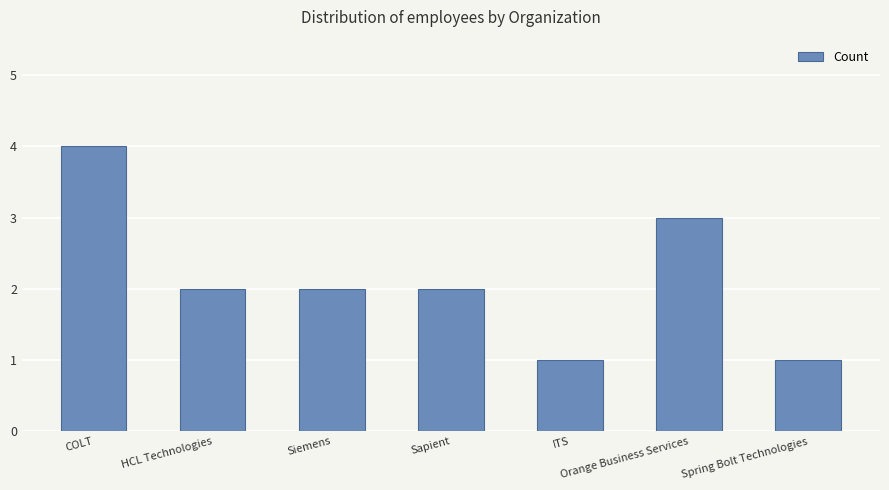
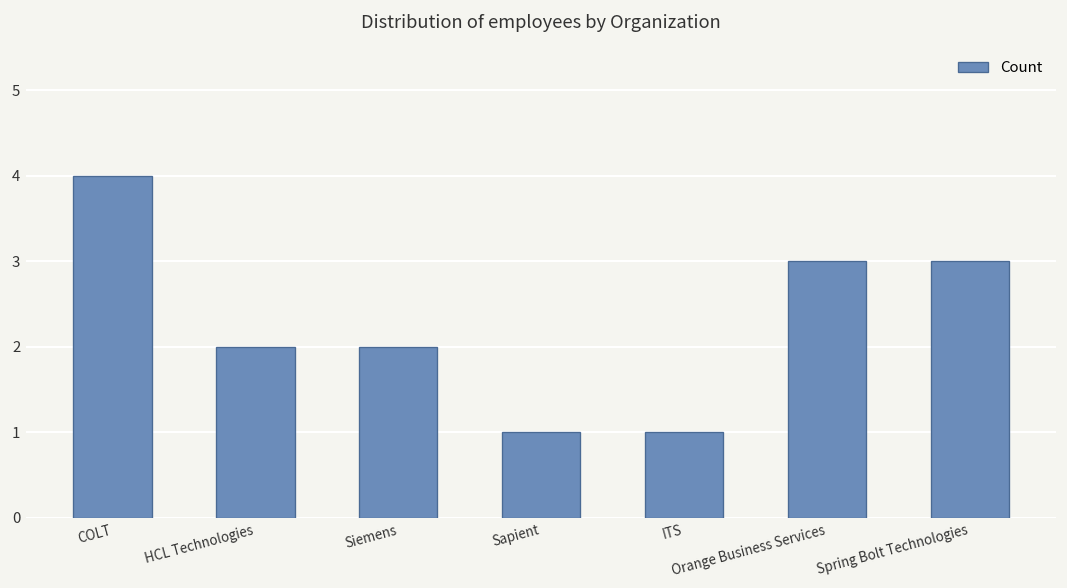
  {
    "COLT": 4,
    "HCL Technologies": 2,
    "Siemens": 2,
-   "Sapient": 2,
+   "Sapient": 1,
    "ITS": 1,
    "Orange Business Services": 3,
-   "Spring Bolt Technologies": 1
+   "Spring Bolt Technologies": 3
  }
